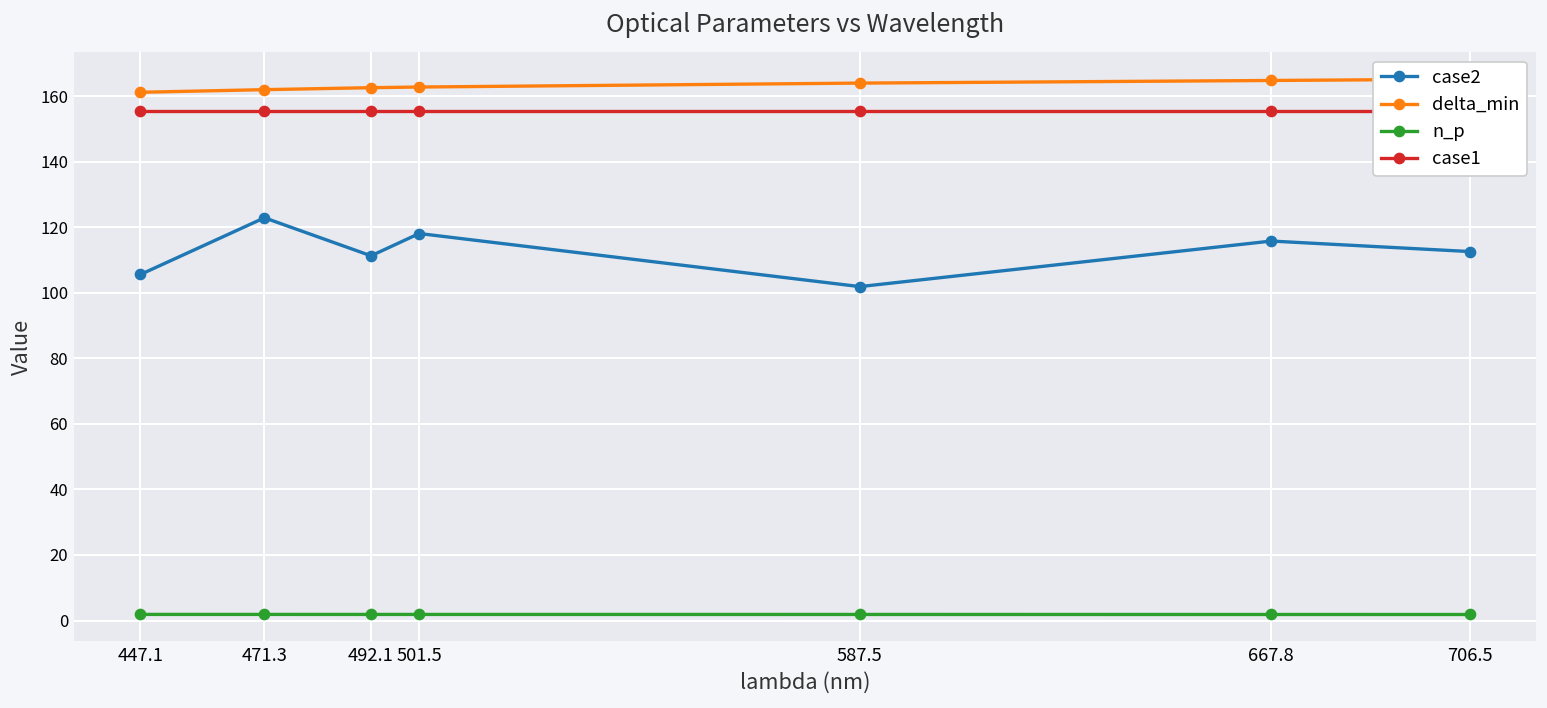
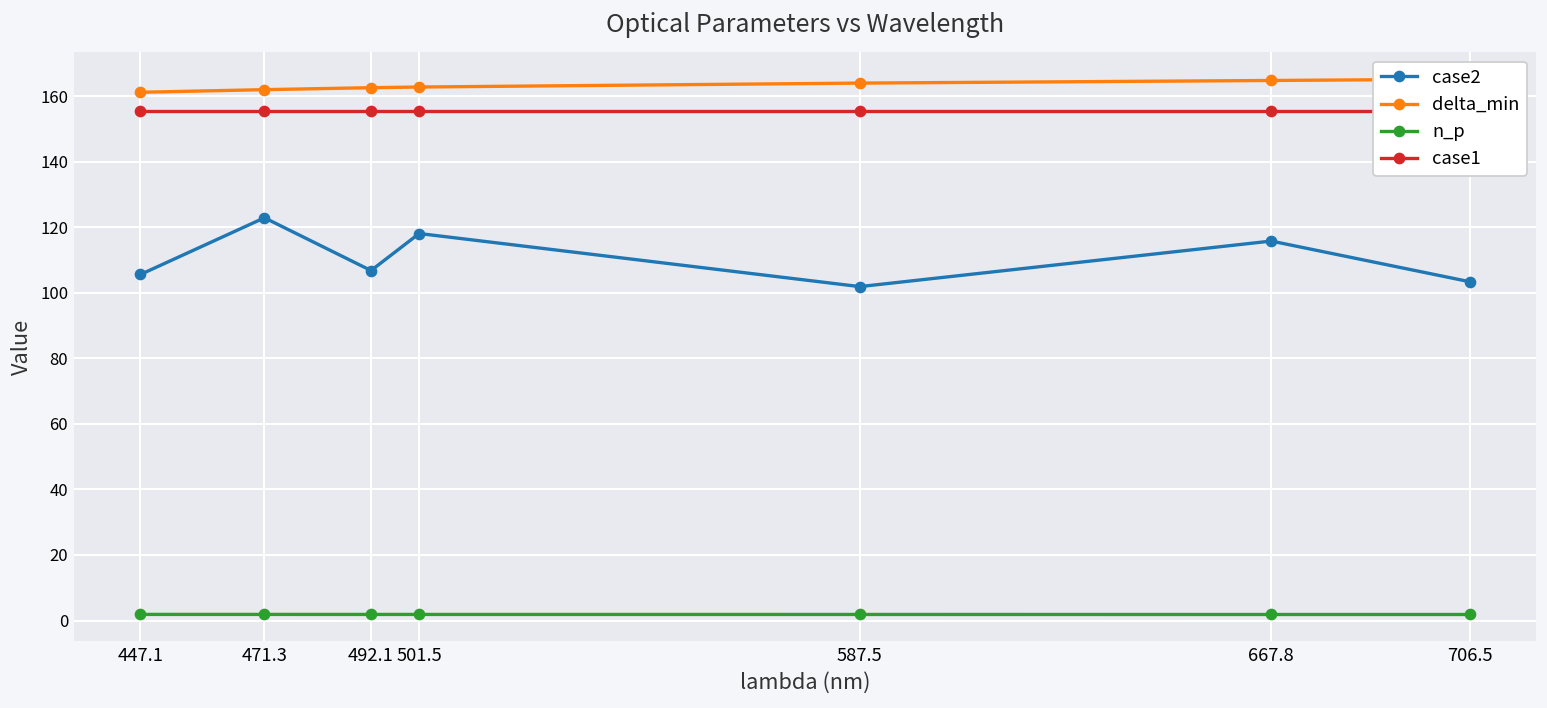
  {
    "case2": {
      "447.1": 106,
      "471.3": 123,
-     "492.1": 111,
+     "492.1": 107,
      "501.5": 118,
      "587.5": 102,
      "667.8": 116,
-     "706.5": 113
+     "706.5": 103
    },
    "delta_min": {
      "447.1": 161,
      "471.3": 162,
      "492.1": 163,
      "501.5": 163,
      "587.5": 164,
      "667.8": 165
    },
    "n_p": {
      "447.1": 2,
      "471.3": 2,
      "492.1": 2,
      "501.5": 2,
      "587.5": 2,
      "667.8": 2,
      "706.5": 2
    },
    "case1": {
      "447.1": 156,
      "471.3": 156,
      "492.1": 156,
      "501.5": 156,
      "587.5": 156,
      "667.8": 156
    }
  }
